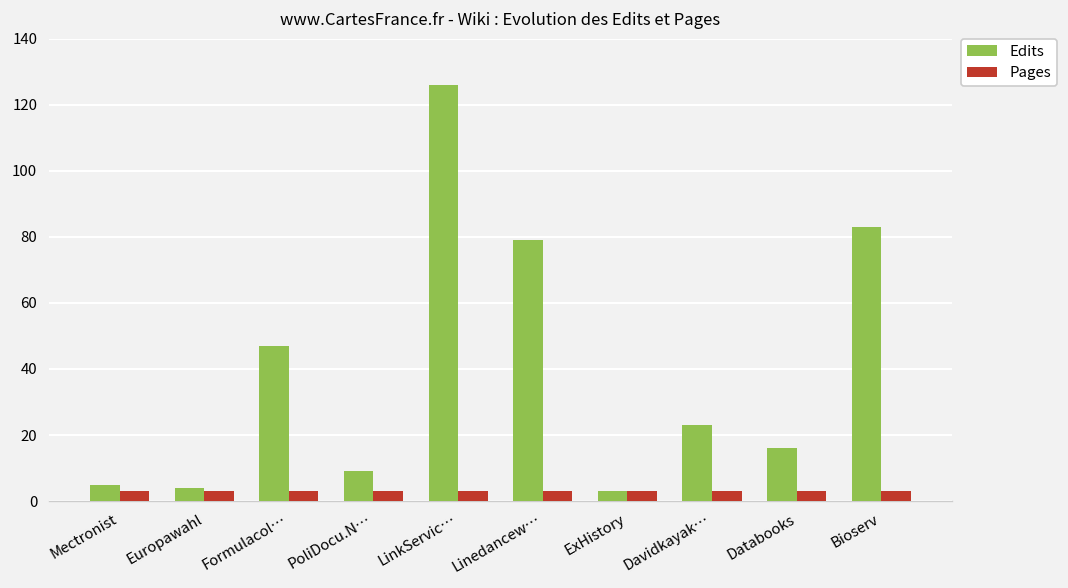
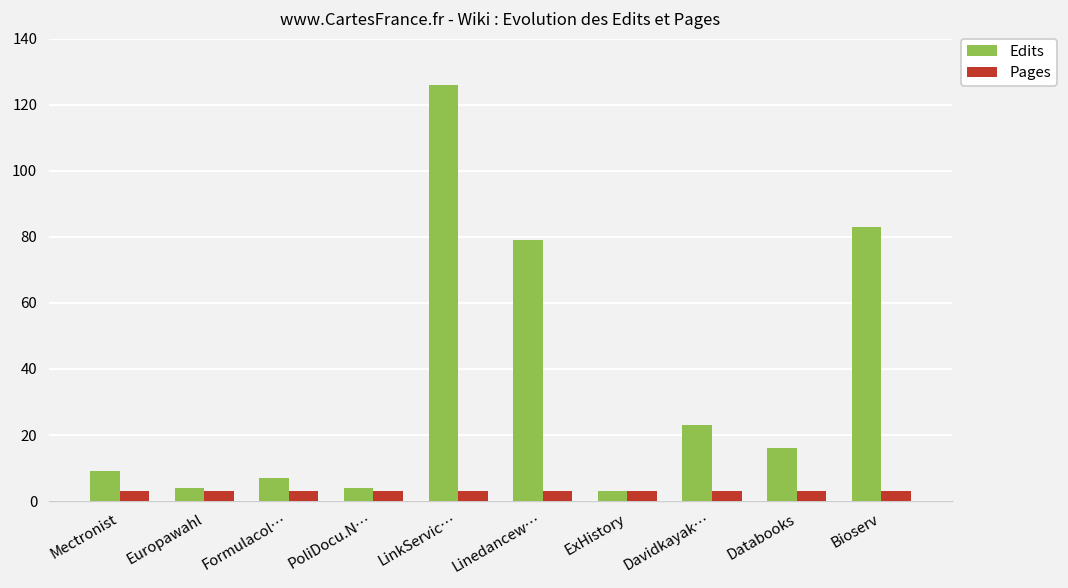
  {
    "Edits": {
-     "Mectronist": 5,
+     "Mectronist": 9,
      "Europawahl": 4,
-     "Formulacol…": 47,
-     "PoliDocu.N…": 9,
+     "Formulacol…": 7,
+     "PoliDocu.N…": 4,
      "LinkServic…": 126,
      "Linedancew…": 79,
      "ExHistory": 3,
      "Davidkayak…": 23,
      "Databooks": 16,
      "Bioserv": 83
    },
    "Pages": {
      "Mectronist": 3,
      "Europawahl": 3,
      "Formulacol…": 3,
      "PoliDocu.N…": 3,
      "LinkServic…": 3,
      "Linedancew…": 3,
      "ExHistory": 3,
      "Davidkayak…": 3,
      "Databooks": 3,
      "Bioserv": 3
    }
  }
